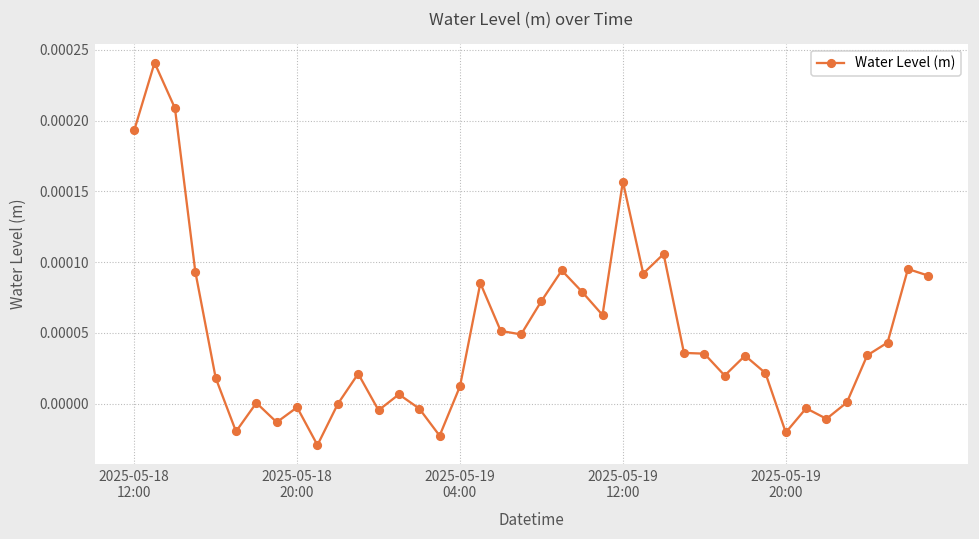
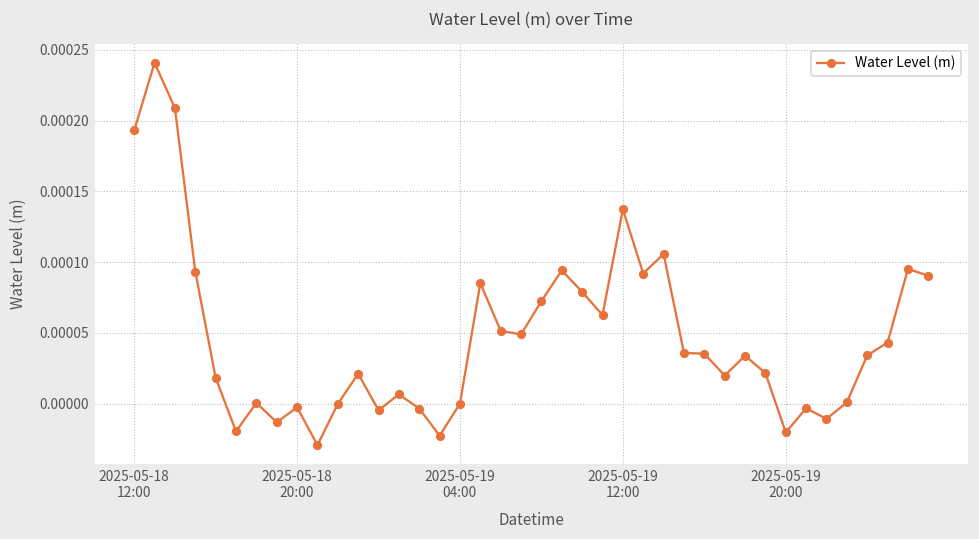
  {
    "2025-05-18 12:00": 0.000193,
    "2025-05-18 20:00": -0.000003,
-   "2025-05-19 04:00": 0.00001,
-   "2025-05-19 12:00": 0.000157,
+   "2025-05-19 04:00": 0.00000,
+   "2025-05-19 12:00": 0.000137,
    "2025-05-19 20:00": -0.000020
  }
